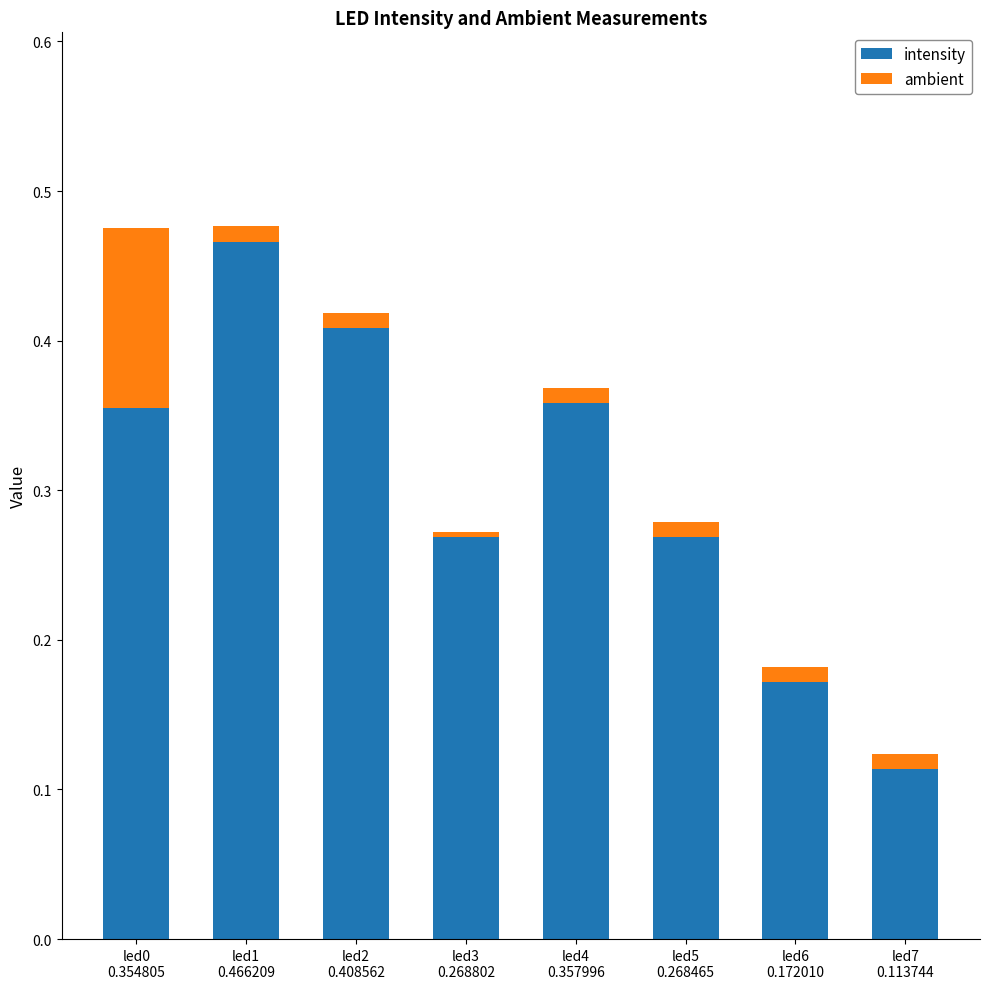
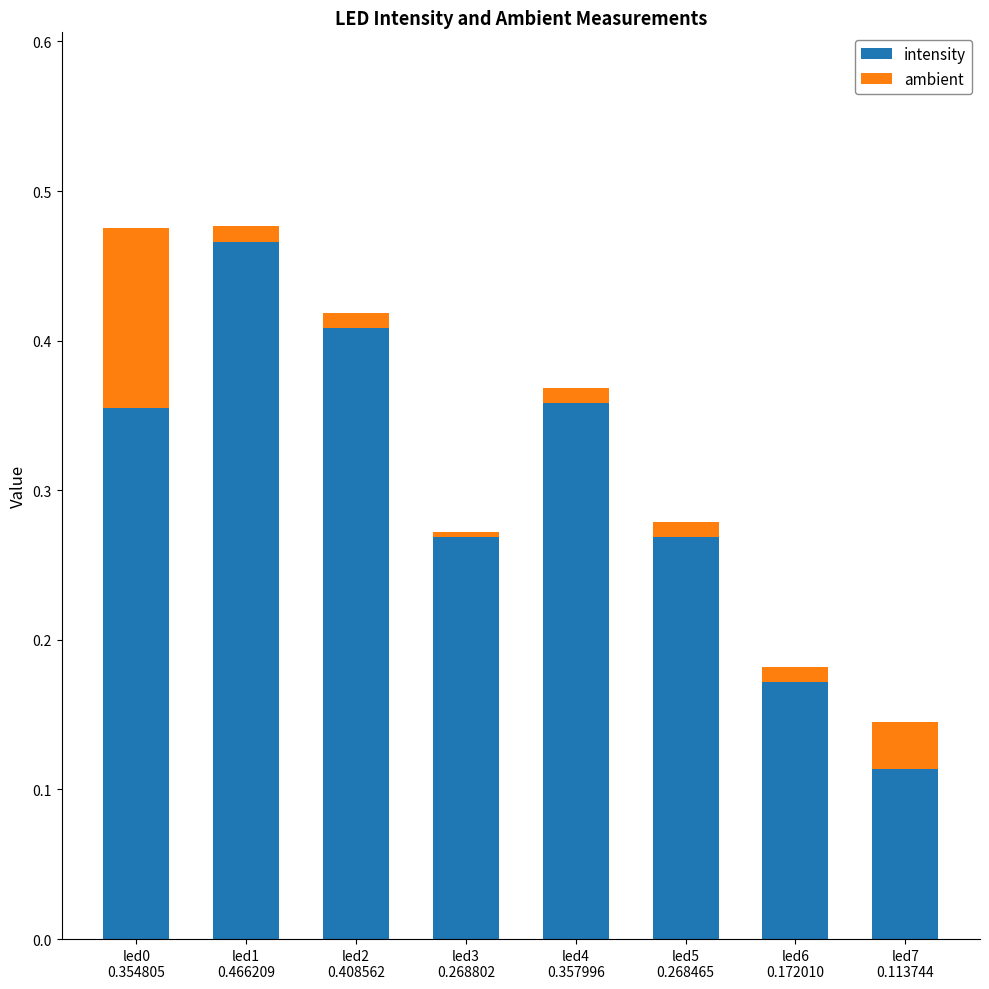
  {
    "intensity": {
      "led0 0.354805": 0.355,
      "led1 0.466209": 0.466,
      "led2 0.408562": 0.409,
      "led3 0.268802": 0.269,
      "led4 0.357996": 0.358,
      "led5 0.268465": 0.268,
      "led6 0.172010": 0.172,
      "led7 0.113744": 0.114
    },
    "ambient": {
      "led0 0.354805": 0.120,
      "led1 0.466209": 0.010,
      "led2 0.408562": 0.010,
      "led3 0.268802": 0.003,
      "led4 0.357996": 0.010,
      "led5 0.268465": 0.010,
      "led6 0.172010": 0.010,
-     "led7 0.113744": 0.010
+     "led7 0.113744": 0.031
    }
  }
